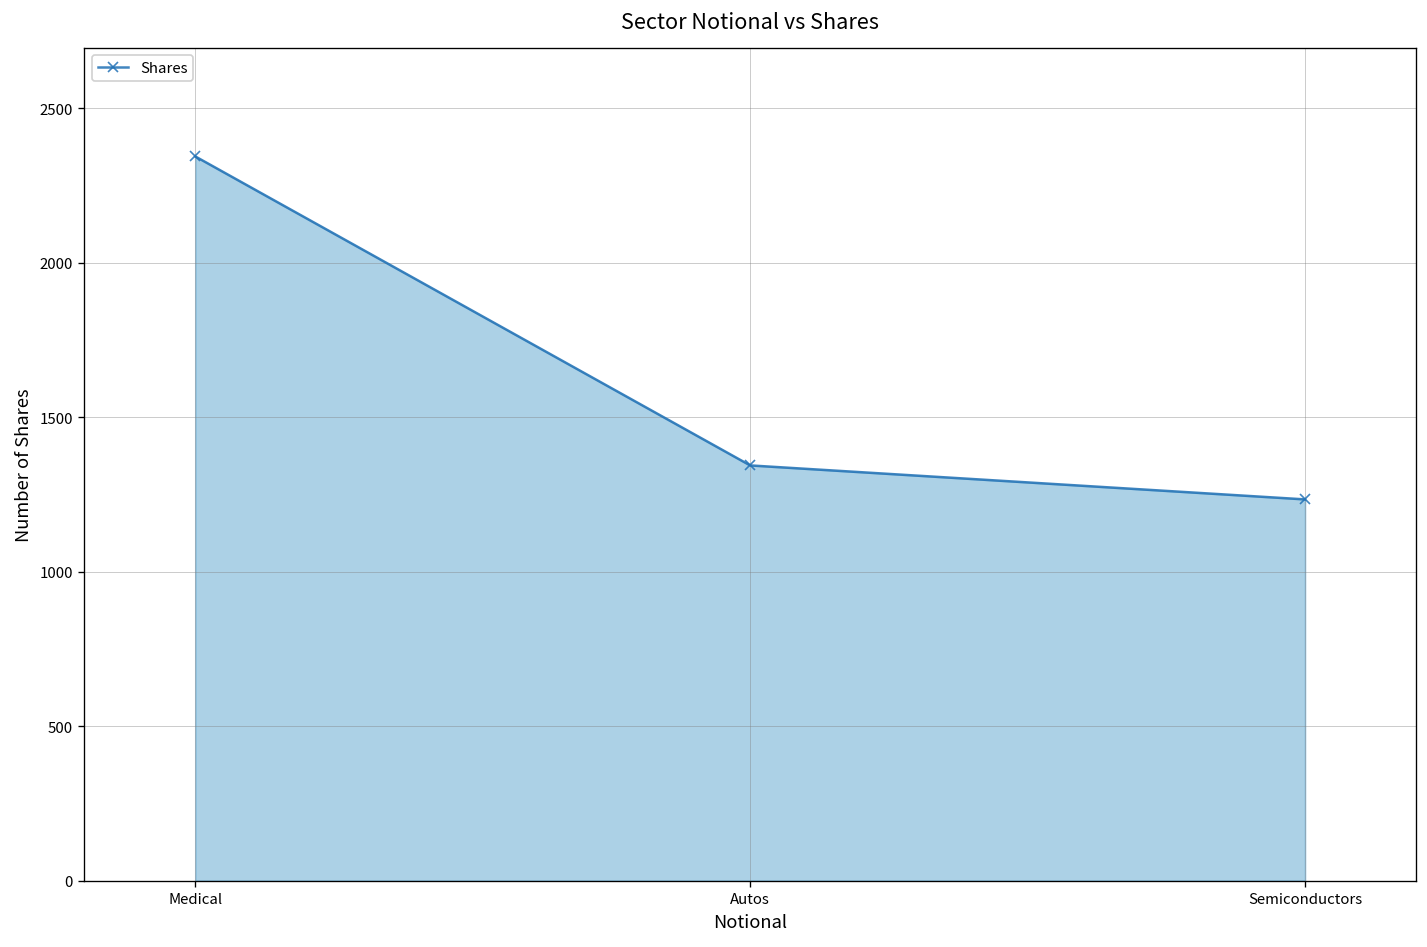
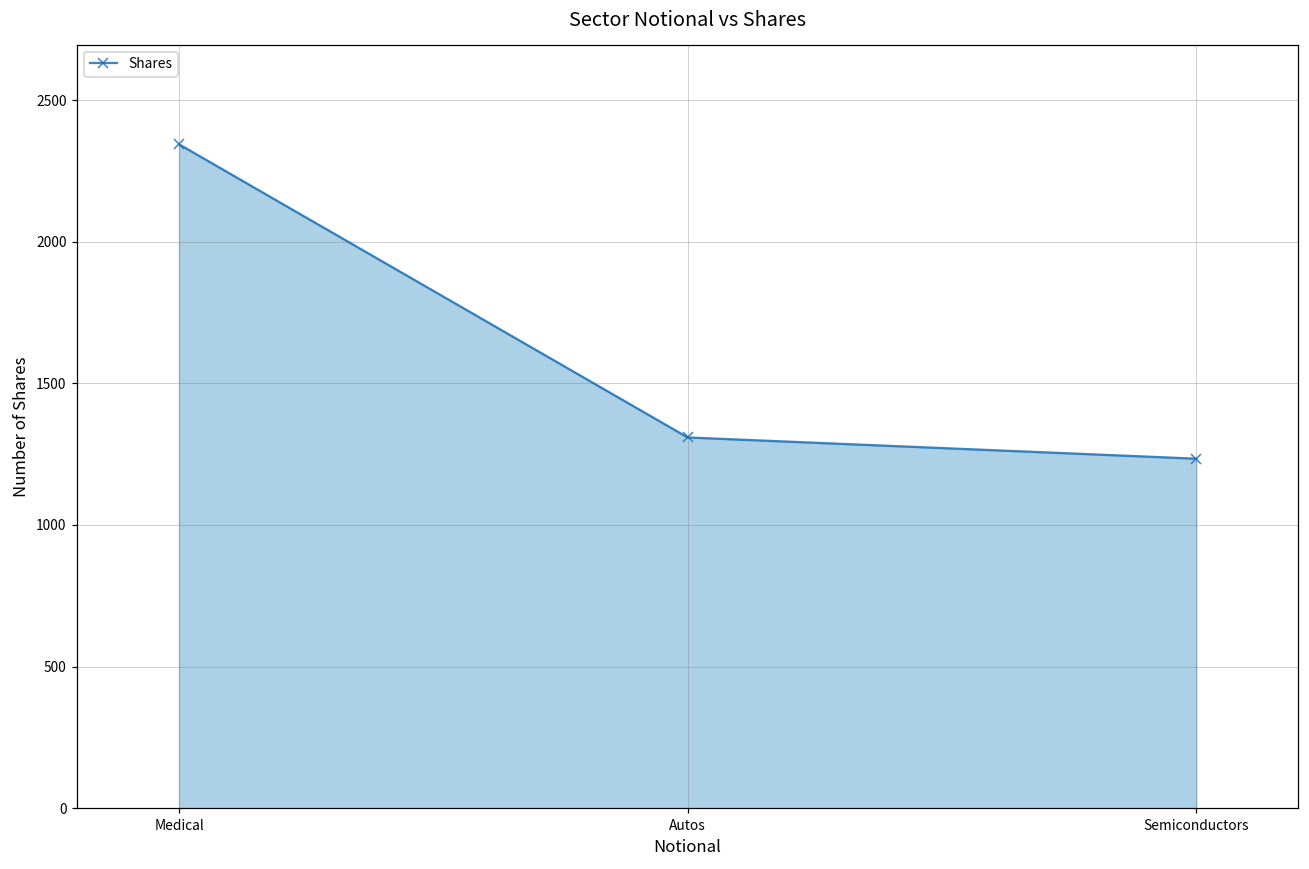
  {
    "Medical": 2340,
-   "Autos": 1340,
+   "Autos": 1310,
    "Semiconductors": 1230
  }
